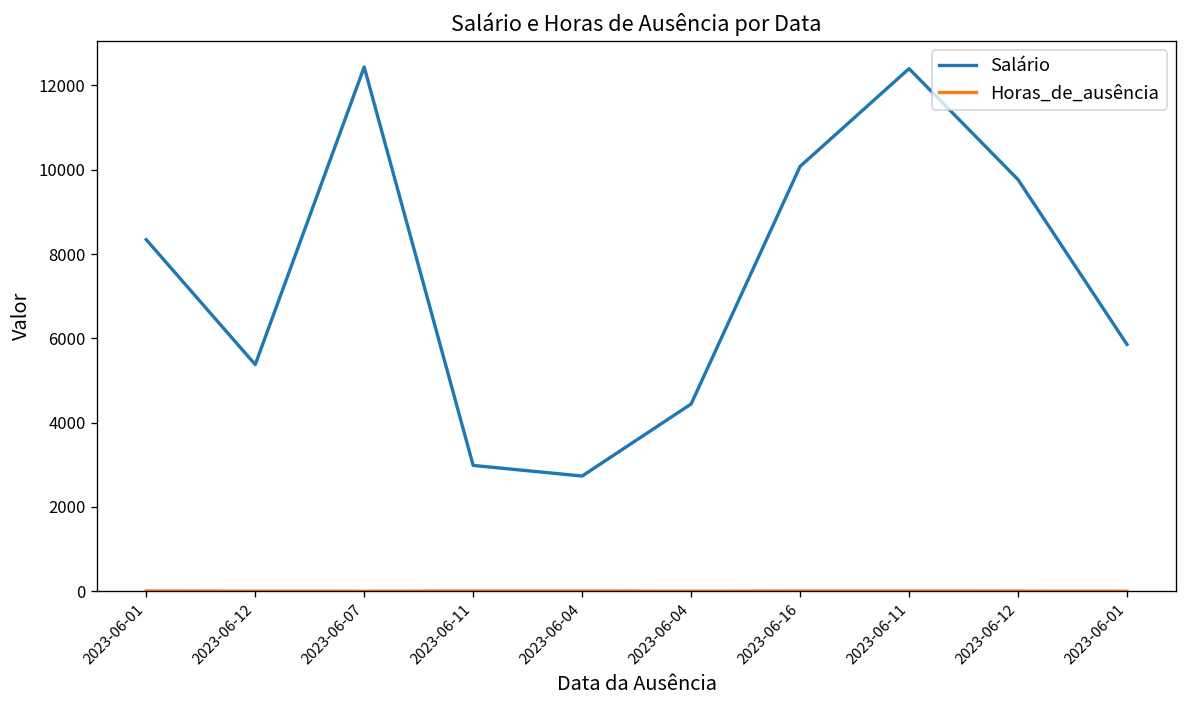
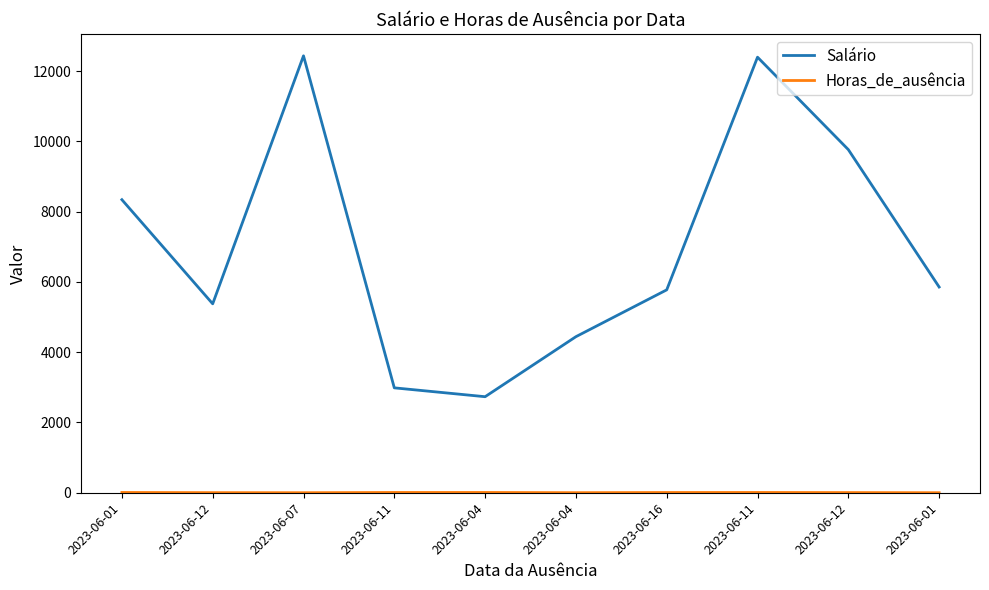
  {
    "Salário": {
      "2023-06-07": 12400,
-     "2023-06-16": 10100
+     "2023-06-16": 5800
    },
    "Horas_de_ausência": {
      "2023-06-07": 0,
      "2023-06-16": 0
    }
  }
